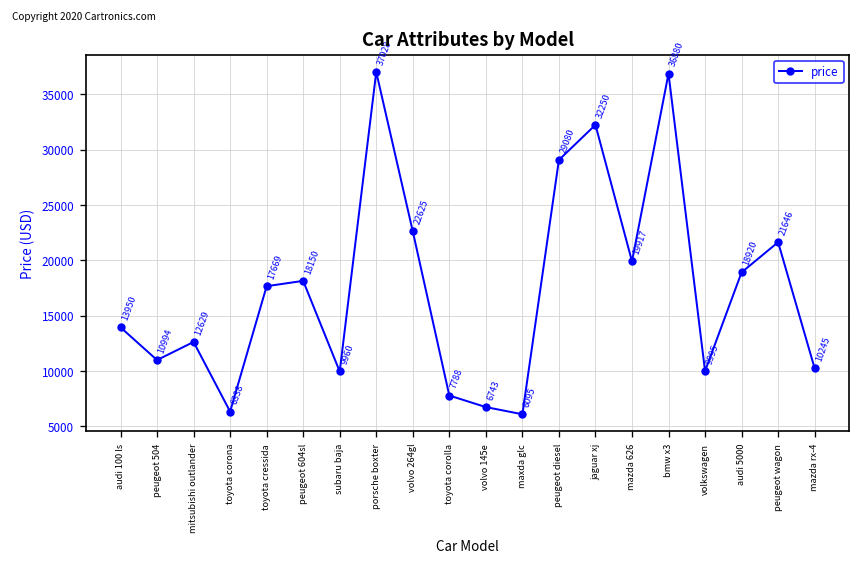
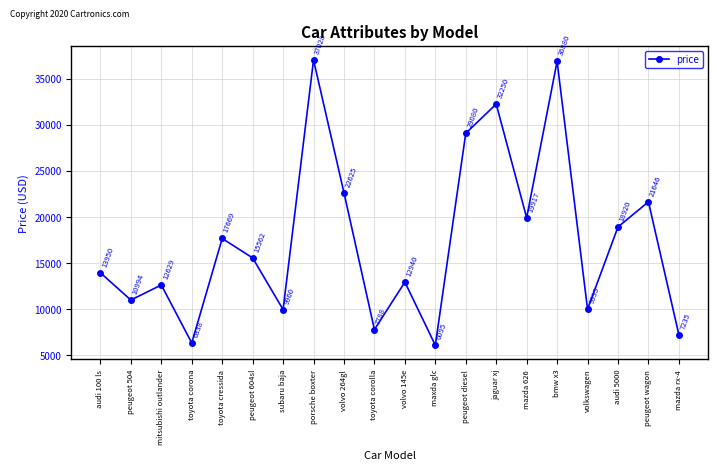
  {
    "audi 100 ls": 13950,
    "peugeot 504": 10994,
    "mitsubishi outlander": 12629,
    "toyota corona": 6338,
    "toyota cressida": 17669,
-   "peugeot 604sl": 18150,
+   "peugeot 604sl": 15562,
    "subaru baja": 9960,
    "porsche boxter": 37028,
    "volvo 264gl": 22625,
    "toyota corolla": 7788,
-   "volvo 145e": 6743,
+   "volvo 145e": 12940,
    "maxda glc": 6095,
    "peugeot diesel": 29080,
    "jaguar xj": 32250,
    "mazda 626": 19917,
    "bmw x3": 36880,
    "volkswagen": 9995,
    "audi 5000": 18920,
    "peugeot wagon": 21646,
-   "mazda rx-4": 10245
+   "mazda rx-4": 7235
  }
